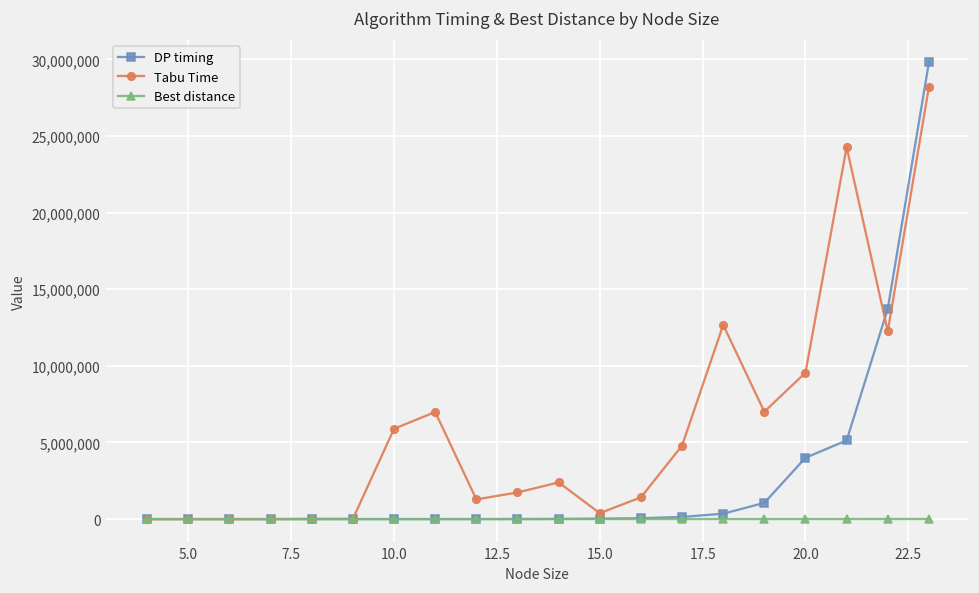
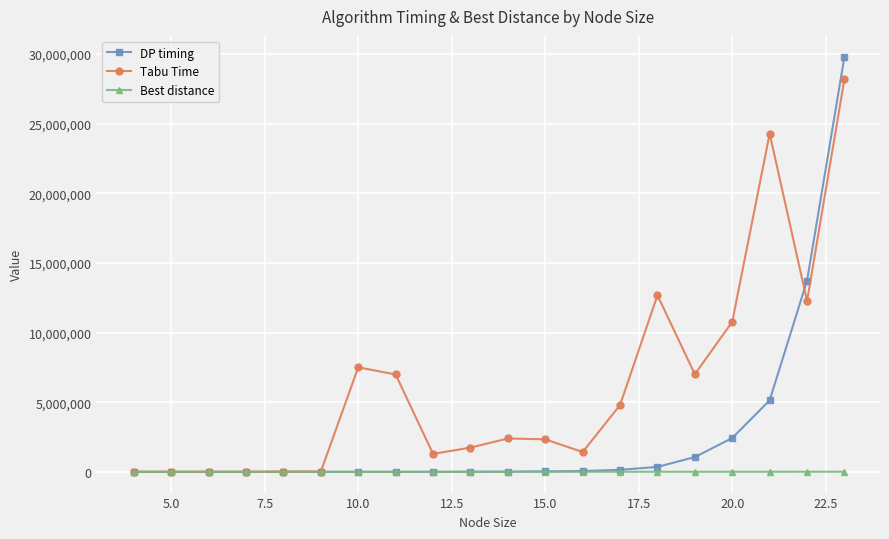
  {
    "DP timing": {
-     "20.0": "4,000,000"
+     "20.0": "2,400,000"
    },
    "Tabu Time": {
-     "10.0": "5,900,000",
-     "15.0": "400,000",
-     "20.0": "9,600,000"
+     "10.0": "7,500,000",
+     "15.0": "2,300,000",
+     "20.0": "10,800,000"
    },
    "Best distance": {
      "20.0": "0"
    }
  }
